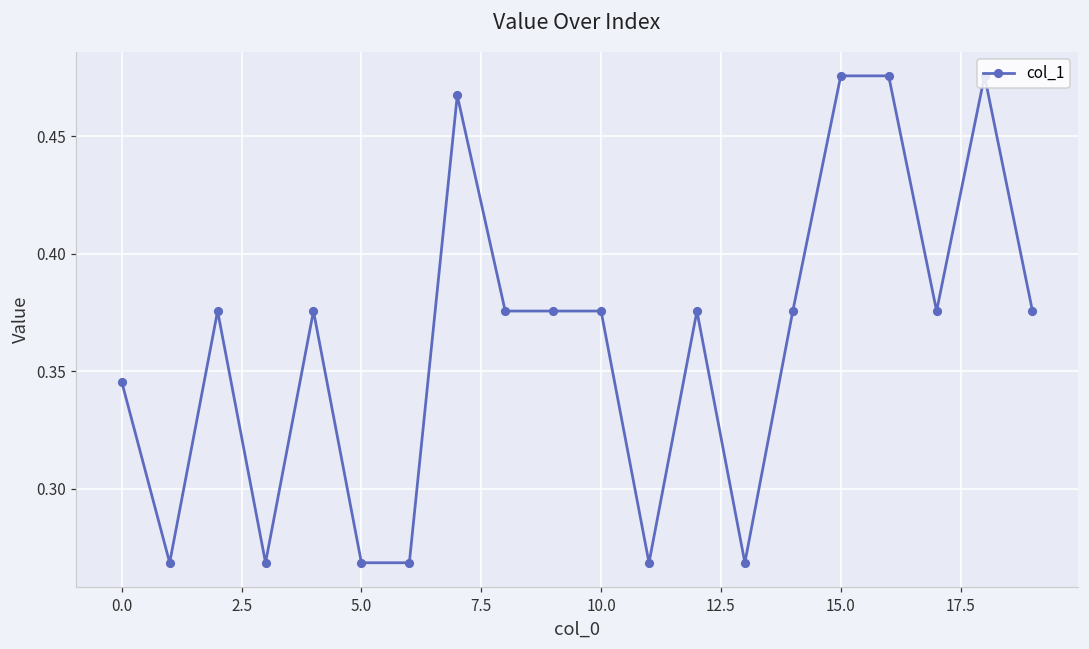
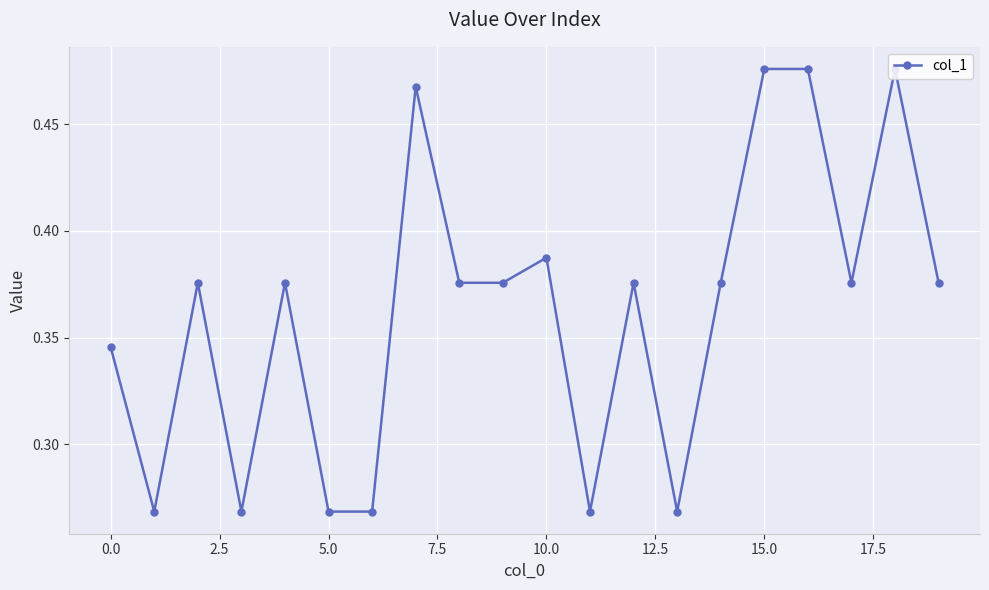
  {
    "0.0": 0.346,
    "5.0": 0.269,
-   "10.0": 0.376,
+   "10.0": 0.387,
    "15.0": 0.476
  }
